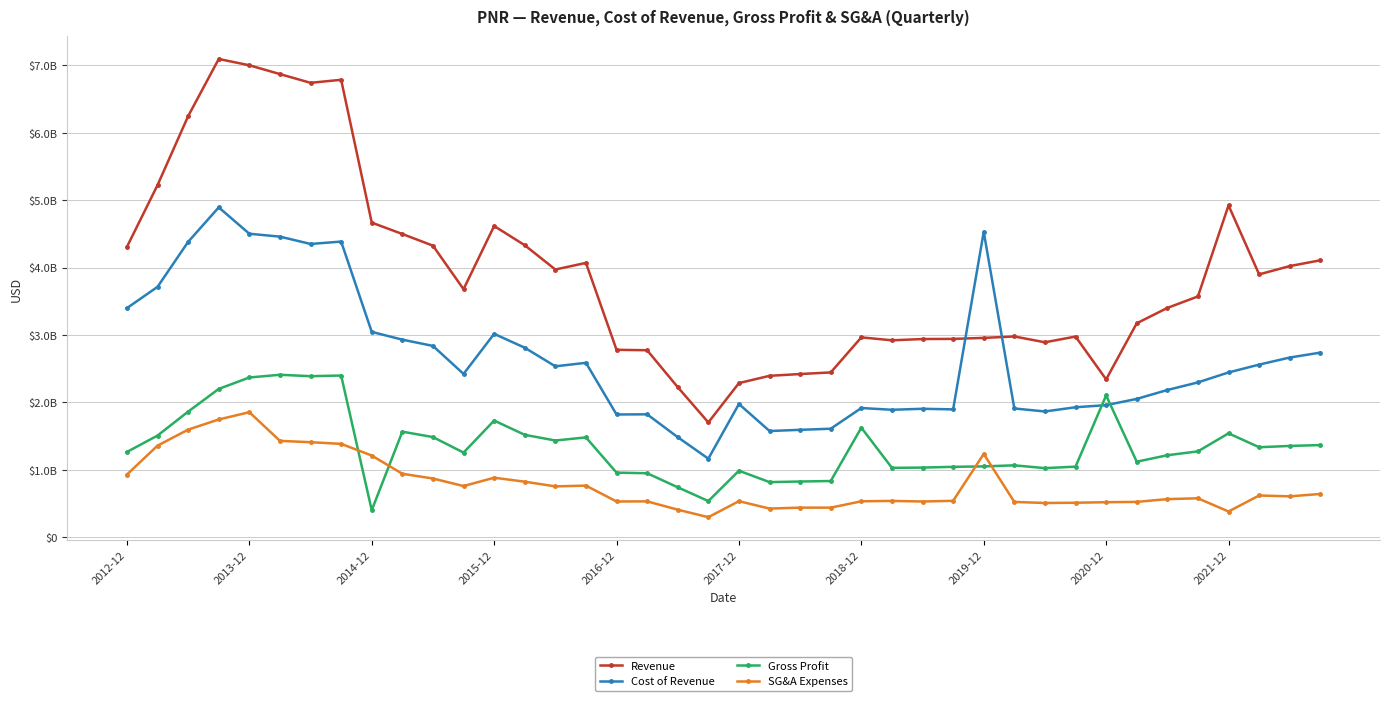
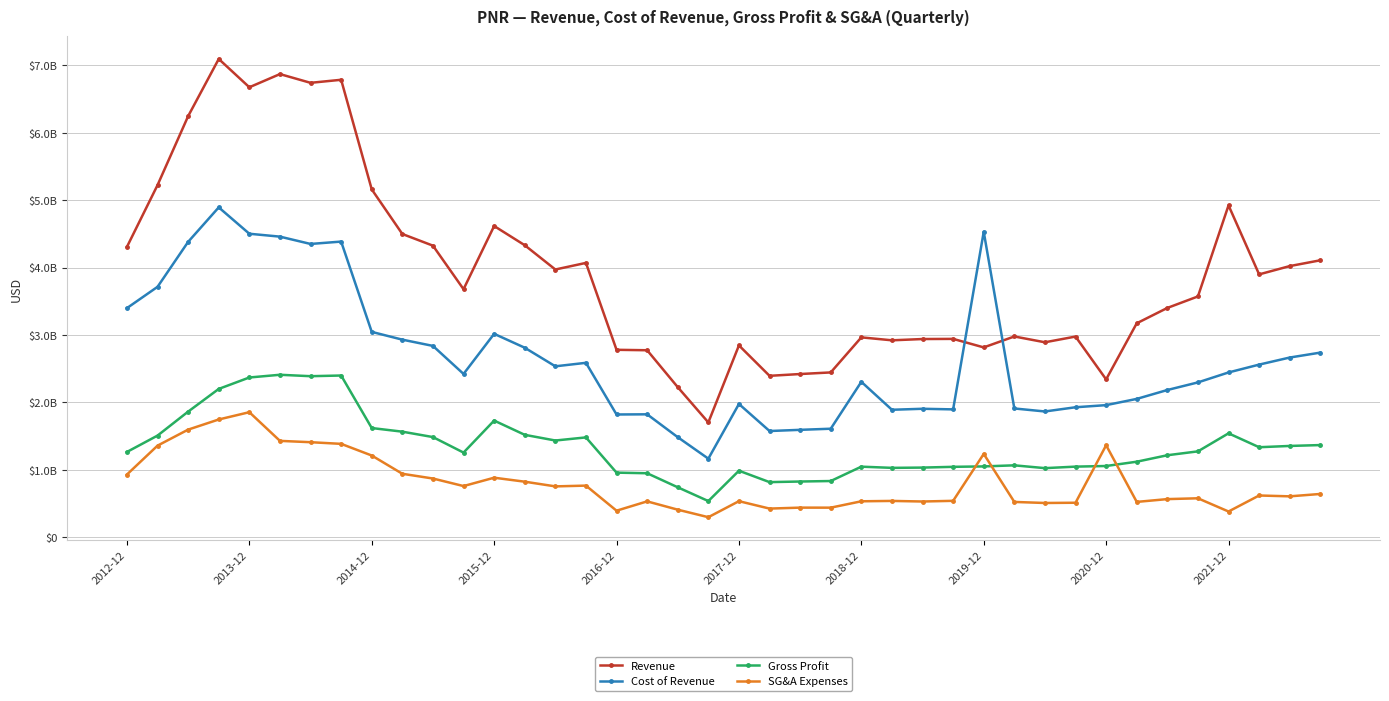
  {
    "Revenue": {
      "2012-12": "$4300000000",
-     "2013-12": "$7000000000",
-     "2014-12": "$4700000000",
+     "2013-12": "$6700000000",
+     "2014-12": "$5200000000",
      "2015-12": "$4600000000",
      "2016-12": "$2800000000",
-     "2017-12": "$2300000000",
+     "2017-12": "$2800000000",
      "2018-12": "$3000000000",
-     "2019-12": "$3000000000",
+     "2019-12": "$2800000000",
      "2020-12": "$2300000000",
      "2021-12": "$4900000000"
    },
    "Cost of Revenue": {
      "2012-12": "$3400000000",
      "2013-12": "$4500000000",
      "2014-12": "$3000000000",
      "2015-12": "$3000000000",
      "2016-12": "$1800000000",
      "2017-12": "$2000000000",
-     "2018-12": "$1900000000",
+     "2018-12": "$2300000000",
      "2019-12": "$4500000000",
      "2020-12": "$2000000000",
      "2021-12": "$2400000000"
    },
    "Gross Profit": {
      "2012-12": "$1300000000",
      "2013-12": "$2400000000",
-     "2014-12": "$400000000",
+     "2014-12": "$1600000000",
      "2015-12": "$1700000000",
      "2016-12": "$1000000000",
      "2017-12": "$1000000000",
-     "2018-12": "$1600000000",
+     "2018-12": "$1000000000",
      "2019-12": "$1100000000",
-     "2020-12": "$2100000000",
+     "2020-12": "$1100000000",
      "2021-12": "$1500000000"
    },
    "SG&A Expenses": {
      "2012-12": "$900000000",
      "2013-12": "$1900000000",
      "2014-12": "$1200000000",
      "2015-12": "$900000000",
-     "2016-12": "$500000000",
+     "2016-12": "$400000000",
      "2017-12": "$500000000",
      "2018-12": "$500000000",
      "2019-12": "$1200000000",
-     "2020-12": "$500000000",
+     "2020-12": "$1400000000",
      "2021-12": "$400000000"
    }
  }
